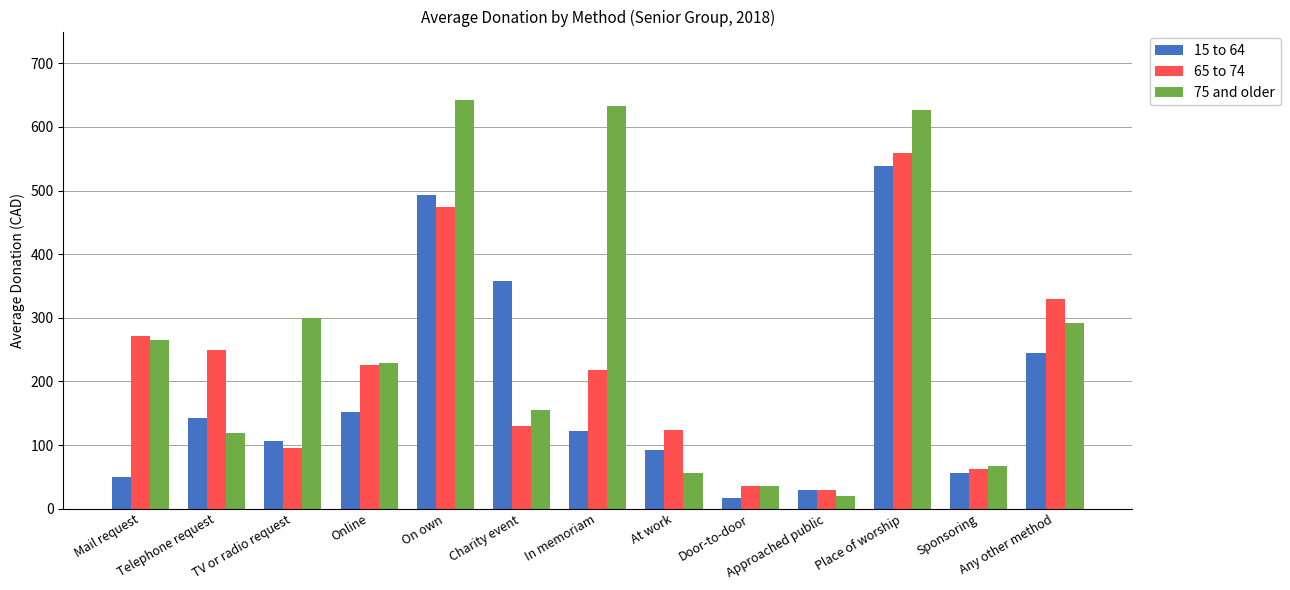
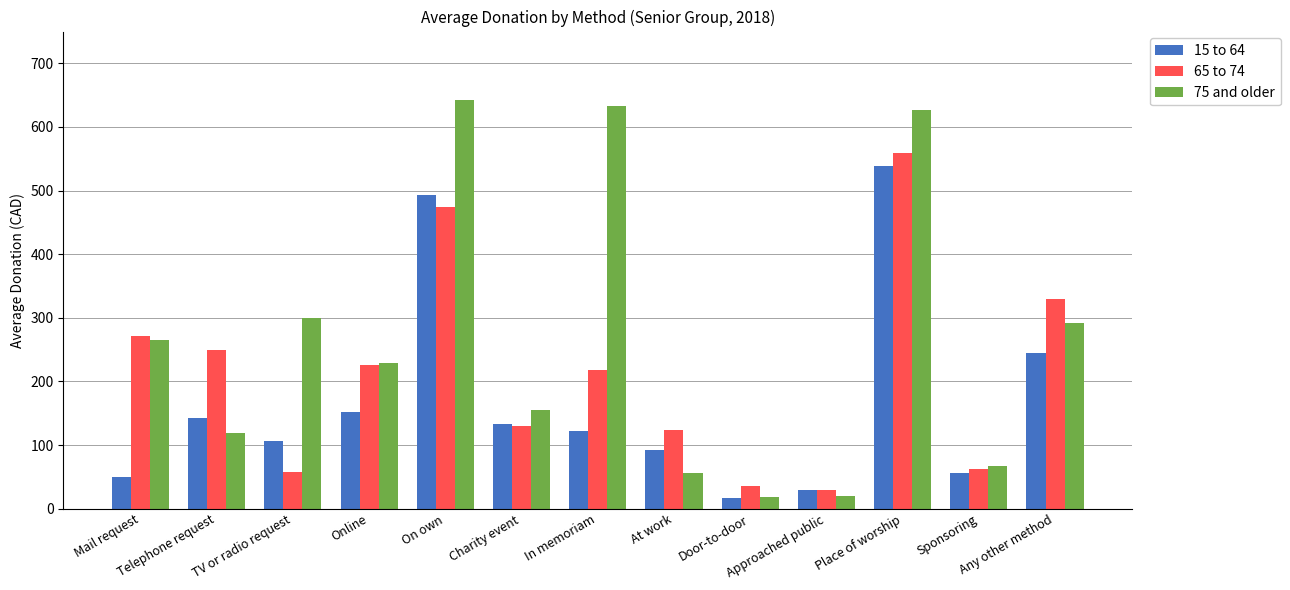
  {
    "15 to 64": {
      "Mail request": 50,
      "Telephone request": 140,
      "TV or radio request": 110,
      "Online": 150,
      "On own": 490,
-     "Charity event": 360,
+     "Charity event": 130,
      "In memoriam": 120,
      "At work": 90,
      "Door-to-door": 20,
      "Approached public": 30,
      "Place of worship": 540,
      "Sponsoring": 60,
      "Any other method": 240
    },
    "65 to 74": {
      "Mail request": 270,
      "Telephone request": 250,
-     "TV or radio request": 100,
+     "TV or radio request": 60,
      "Online": 230,
      "On own": 470,
      "Charity event": 130,
      "In memoriam": 220,
      "At work": 120,
      "Door-to-door": 40,
      "Approached public": 30,
      "Place of worship": 560,
      "Sponsoring": 60,
      "Any other method": 330
    },
    "75 and older": {
      "Mail request": 260,
      "Telephone request": 120,
      "TV or radio request": 300,
      "Online": 230,
      "On own": 640,
      "Charity event": 150,
      "In memoriam": 630,
      "At work": 60,
-     "Door-to-door": 40,
+     "Door-to-door": 20,
      "Approached public": 20,
      "Place of worship": 630,
      "Sponsoring": 70,
      "Any other method": 290
    }
  }
